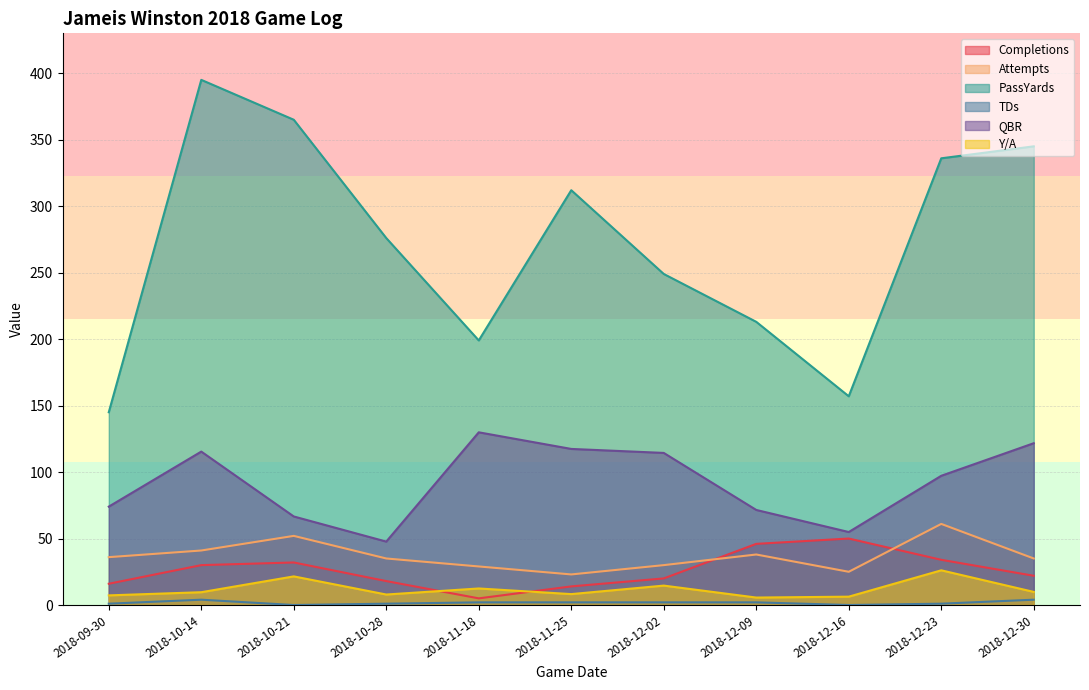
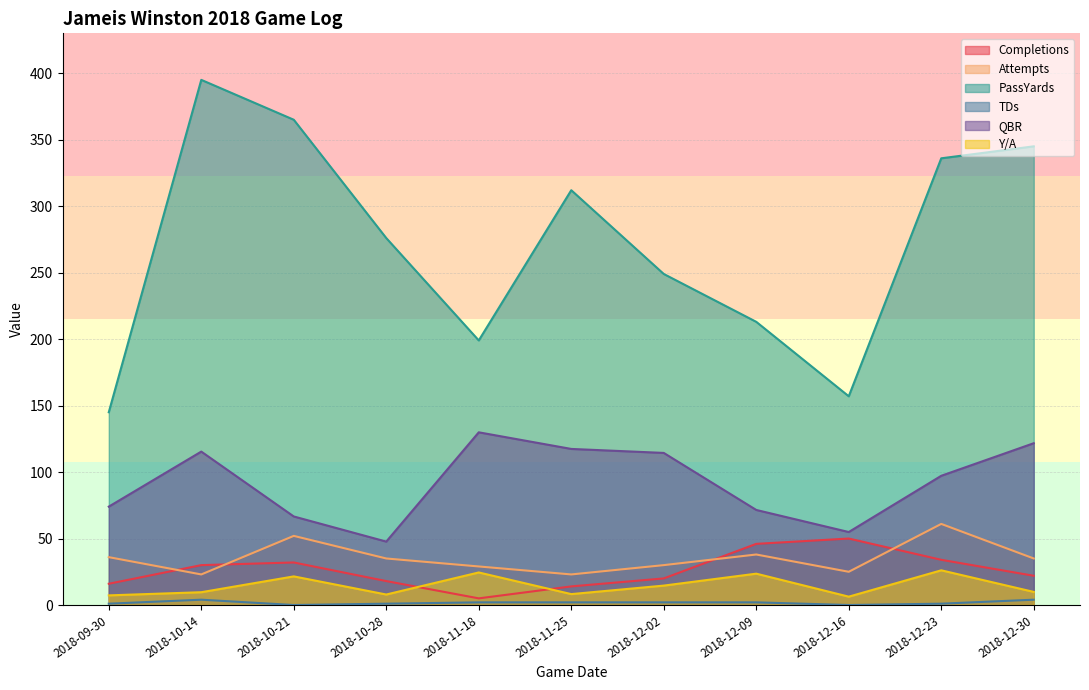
  {
    "Completions": {
      "2018-09-30": 16,
      "2018-10-14": 30,
      "2018-10-21": 32,
      "2018-10-28": 18,
      "2018-11-18": 5,
      "2018-11-25": 14,
      "2018-12-02": 20,
      "2018-12-09": 46,
      "2018-12-16": 50,
      "2018-12-23": 34,
      "2018-12-30": 22
    },
    "Attempts": {
      "2018-09-30": 36,
-     "2018-10-14": 41,
+     "2018-10-14": 23,
      "2018-10-21": 52,
      "2018-10-28": 35,
      "2018-11-18": 29,
      "2018-11-25": 23,
      "2018-12-02": 30,
      "2018-12-09": 38,
      "2018-12-16": 25,
      "2018-12-23": 61,
      "2018-12-30": 35
    },
    "Y/A": {
      "2018-09-30": 7,
      "2018-10-14": 10,
      "2018-10-21": 22,
      "2018-10-28": 8,
-     "2018-11-18": 12,
+     "2018-11-18": 24,
      "2018-11-25": 8,
      "2018-12-02": 15,
-     "2018-12-09": 6,
+     "2018-12-09": 24,
      "2018-12-16": 6,
      "2018-12-23": 26,
      "2018-12-30": 10
    }
  }
